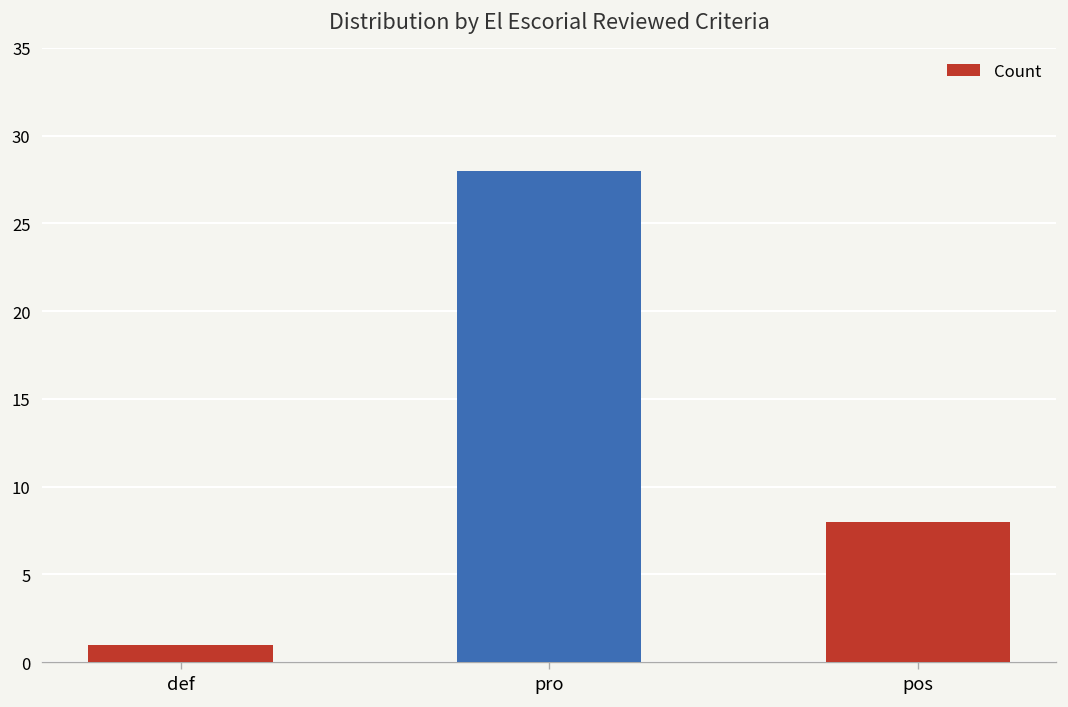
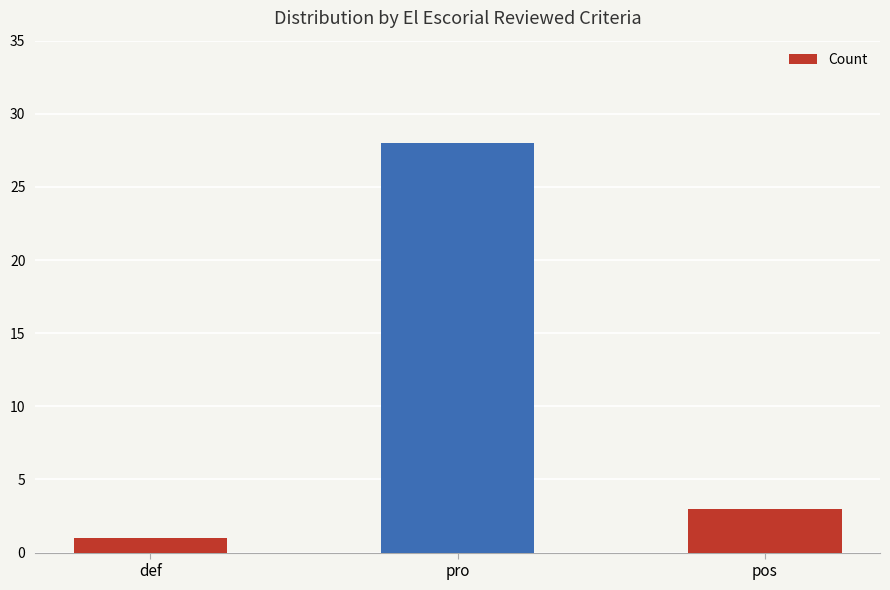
  {
    "def": 1,
    "pro": 28,
-   "pos": 8
+   "pos": 3
  }
